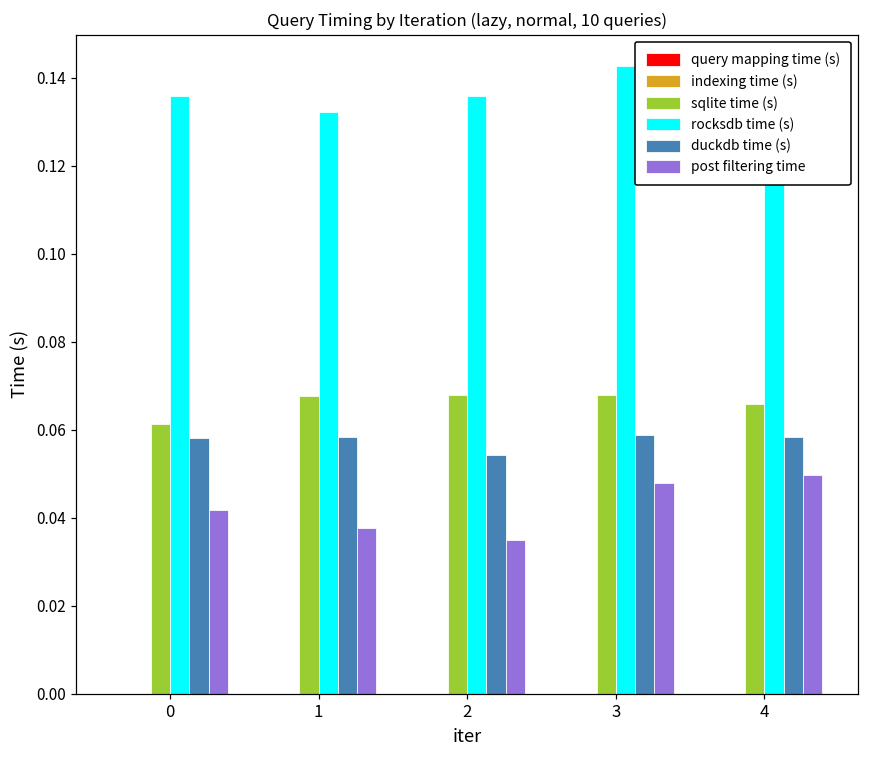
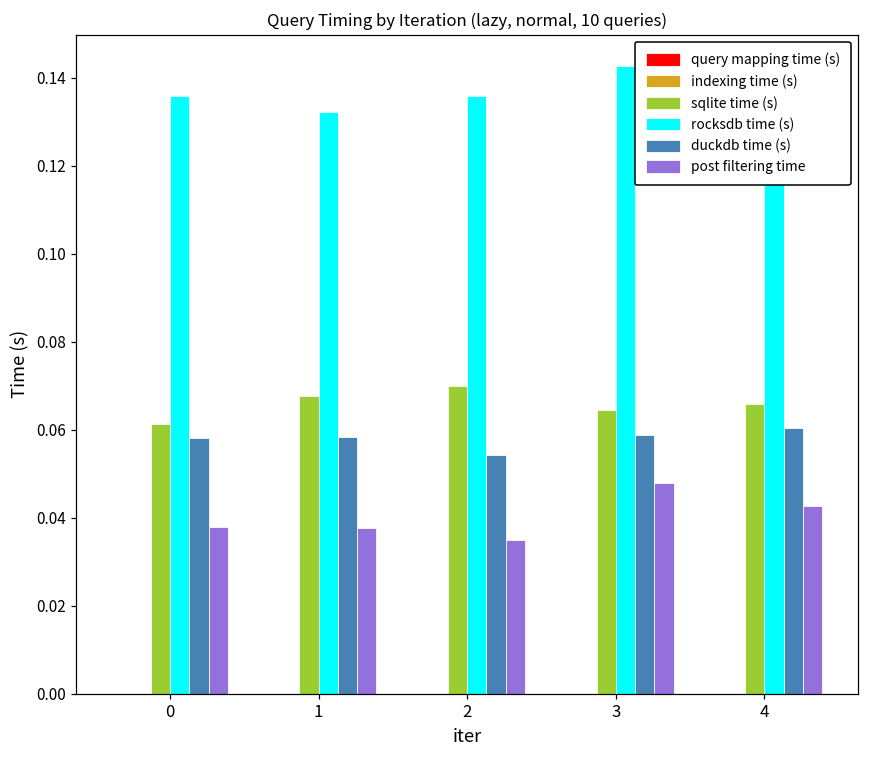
  {
    "sqlite time (s)": {
      "0": 0.061,
      "1": 0.068,
-     "2": 0.068,
-     "3": 0.068,
+     "2": 0.070,
+     "3": 0.064,
      "4": 0.066
    },
    "rocksdb time (s)": {
      "0": 0.136,
      "1": 0.132,
      "2": 0.136,
      "3": 0.143
    },
    "duckdb time (s)": {
      "0": 0.058,
      "1": 0.058,
      "2": 0.054,
      "3": 0.059,
-     "4": 0.058
+     "4": 0.060
    },
    "post filtering time": {
-     "0": 0.042,
+     "0": 0.038,
      "1": 0.038,
      "2": 0.035,
      "3": 0.048,
-     "4": 0.050
+     "4": 0.043
    }
  }
